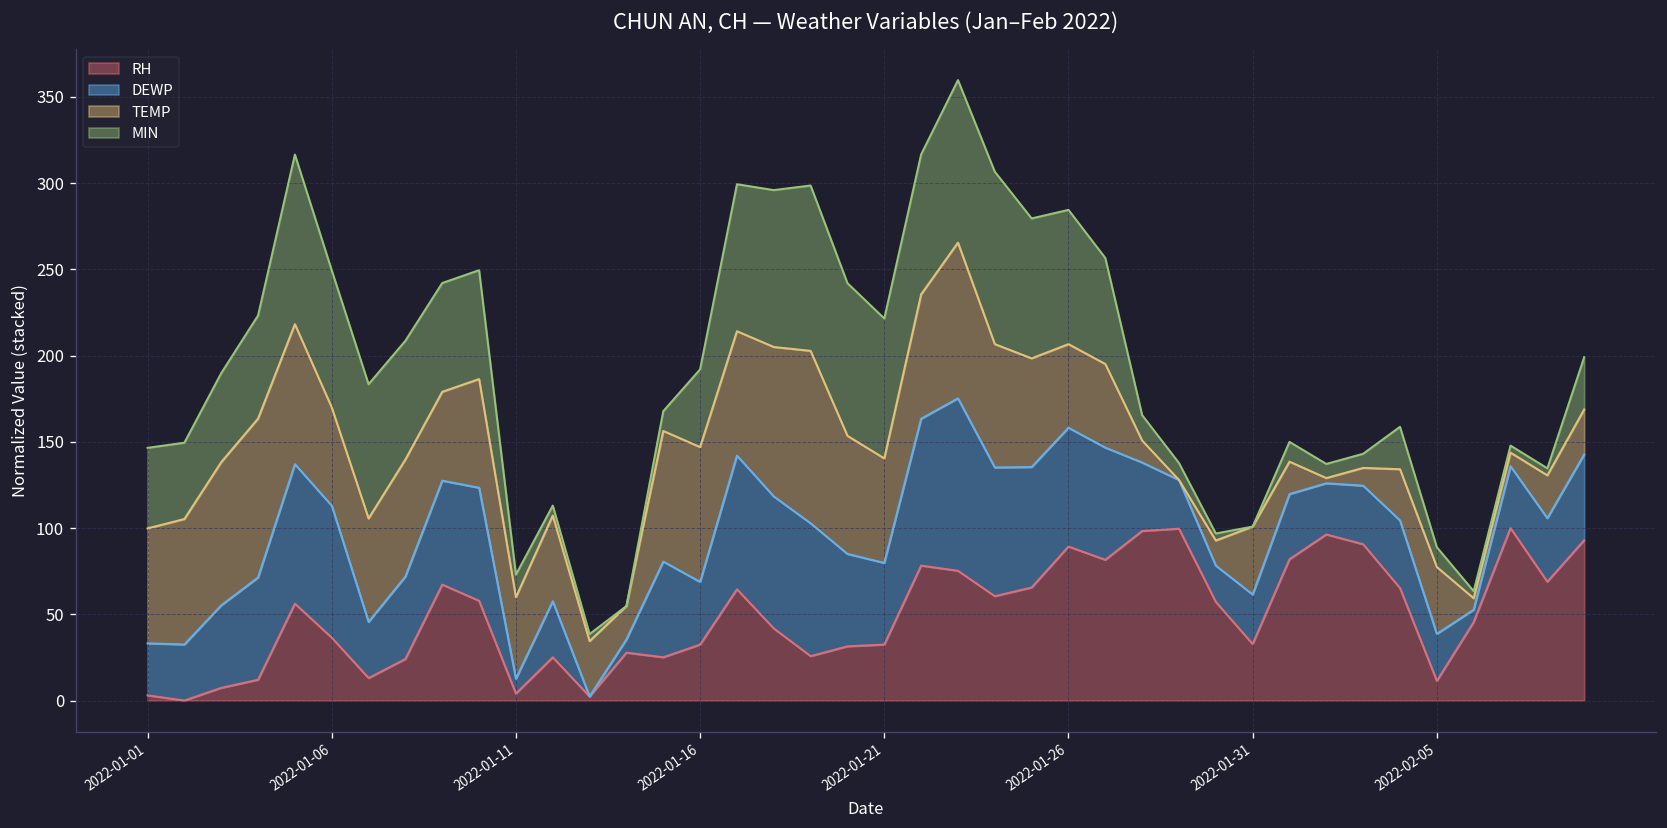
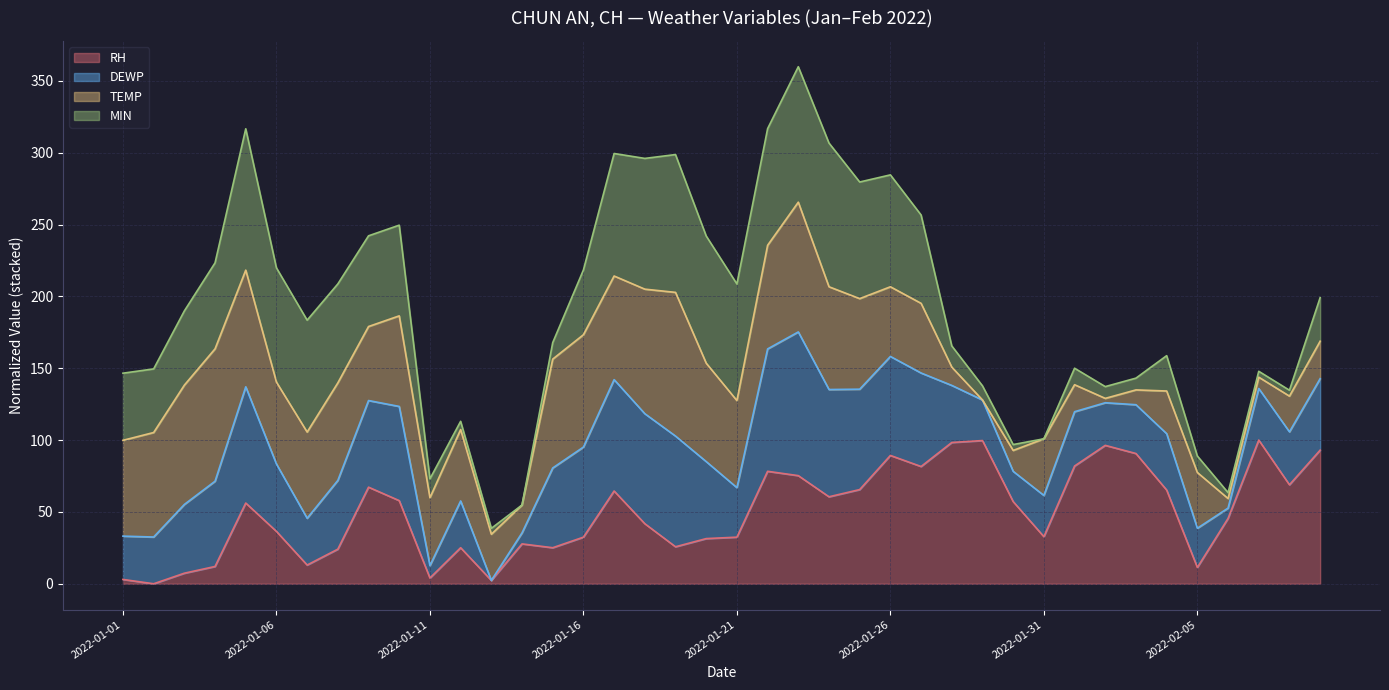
  {
    "DEWP": {
      "2022-01-01": 30,
-     "2022-01-06": 77,
+     "2022-01-06": 47,
      "2022-01-11": 9,
-     "2022-01-16": 36,
-     "2022-01-21": 47,
+     "2022-01-16": 63,
+     "2022-01-21": 34,
      "2022-01-26": 69,
      "2022-01-31": 29,
      "2022-02-05": 27
    }
  }
